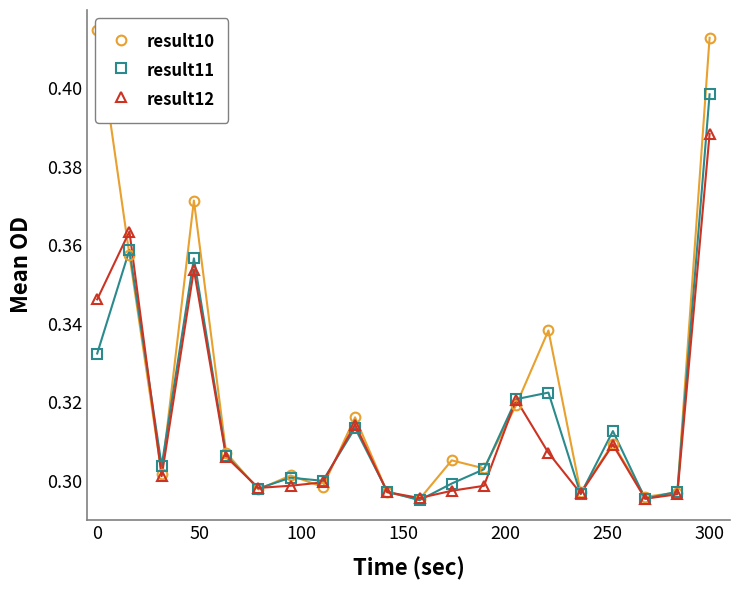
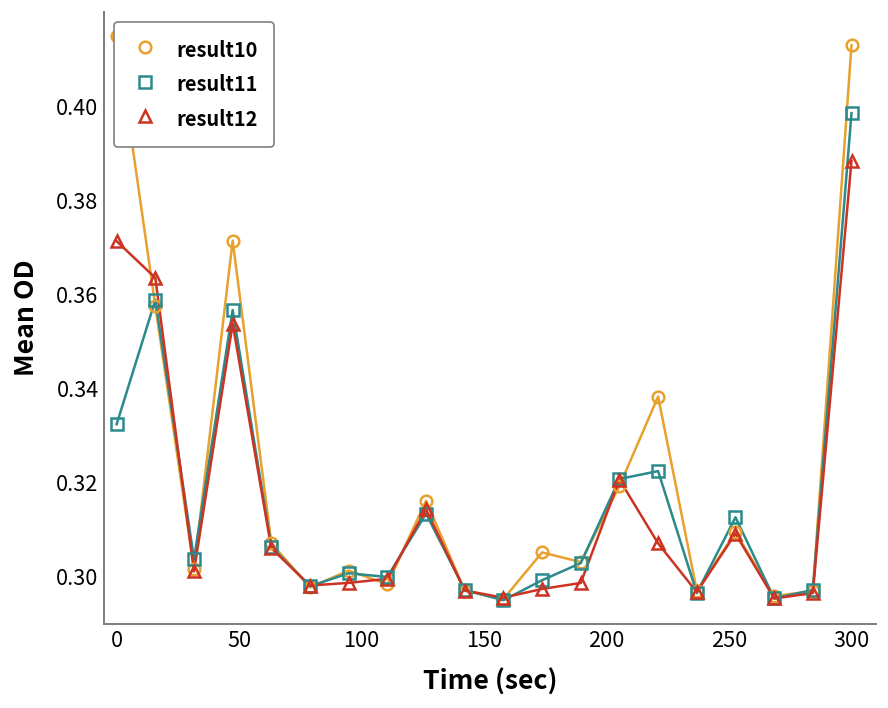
  {
    "result10": {
      "300": 0.413
    },
    "result11": {
      "0": 0.332,
      "300": 0.399
    },
    "result12": {
-     "0": 0.346,
+     "0": 0.371,
      "300": 0.388
    }
  }
